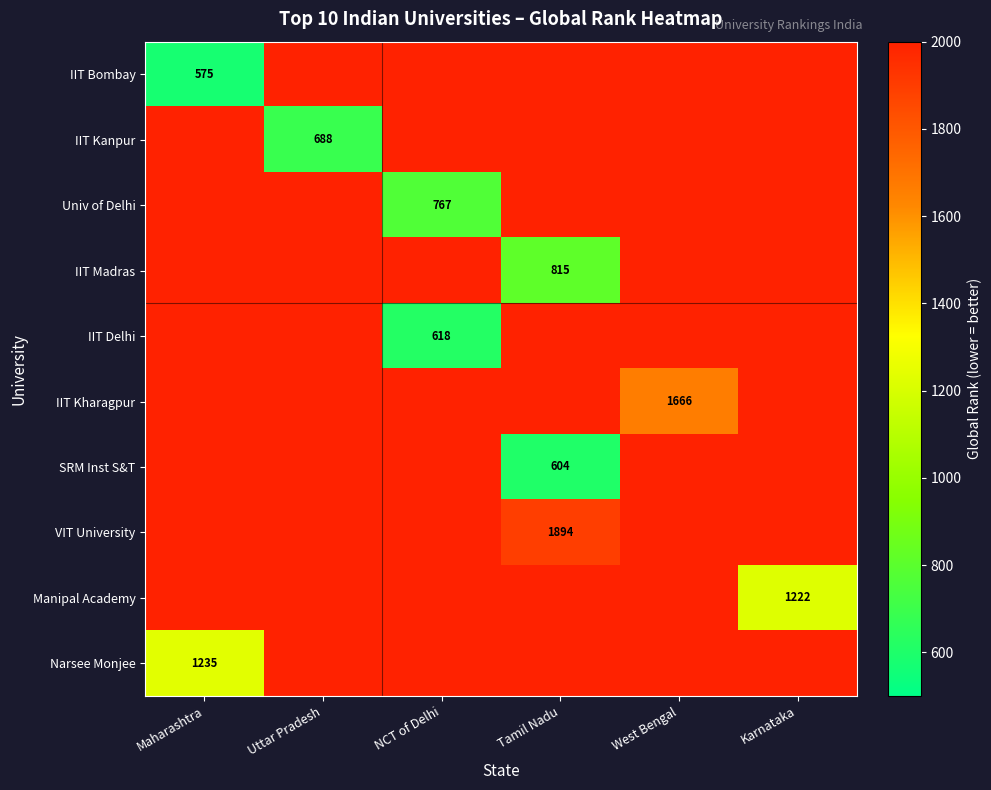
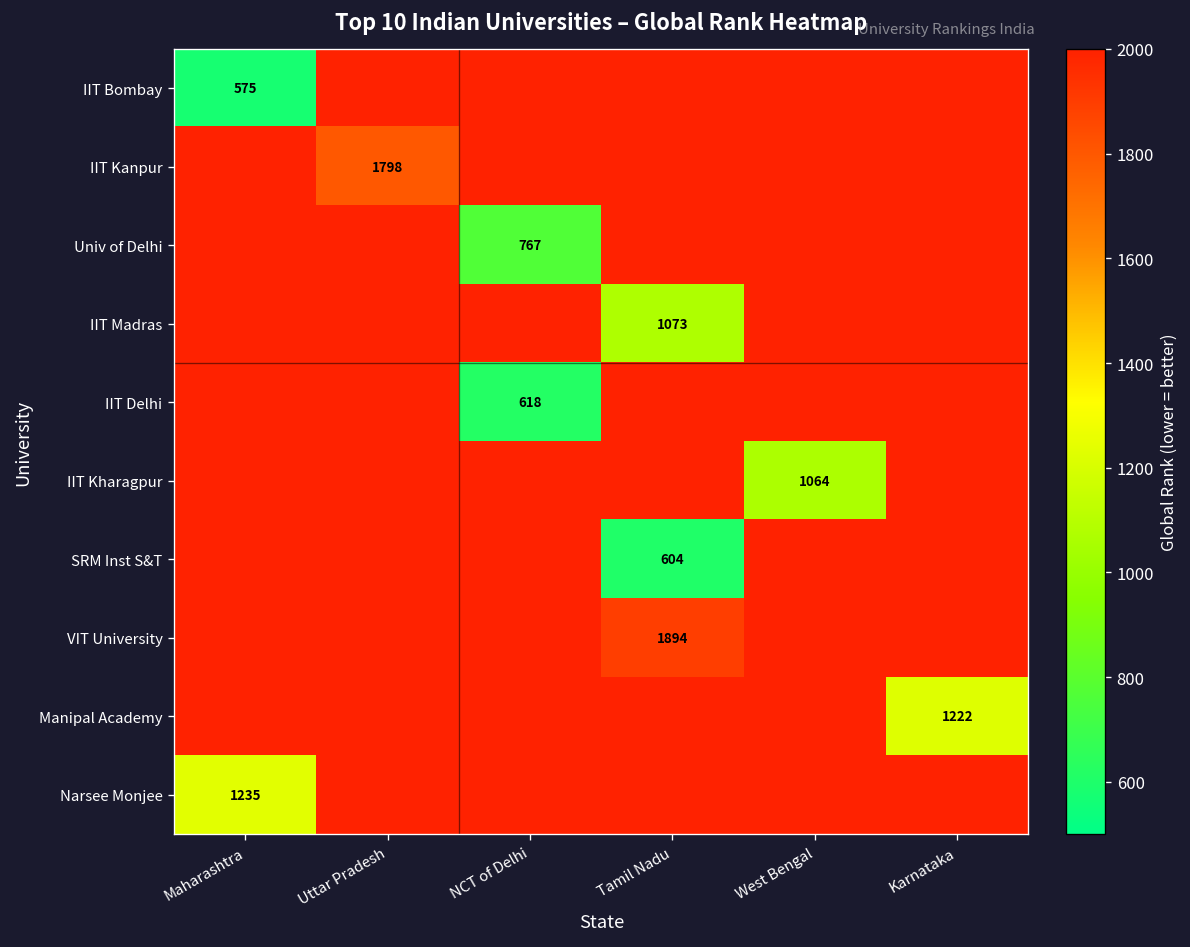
  {
    "IIT Bombay": {
      "Maharashtra": 575
    },
    "IIT Kanpur": {
-     "Uttar Pradesh": 688
+     "Uttar Pradesh": 1798
    },
    "Univ of Delhi": {
      "NCT of Delhi": 767
    },
    "IIT Madras": {
-     "Tamil Nadu": 815
+     "Tamil Nadu": 1073
    },
    "IIT Delhi": {
      "NCT of Delhi": 618
    },
    "IIT Kharagpur": {
-     "West Bengal": 1666
+     "West Bengal": 1064
    },
    "SRM Inst S&T": {
      "Tamil Nadu": 604
    },
    "VIT University": {
      "Tamil Nadu": 1894
    },
    "Manipal Academy": {
      "Karnataka": 1222
    },
    "Narsee Monjee": {
      "Maharashtra": 1235
    }
  }
